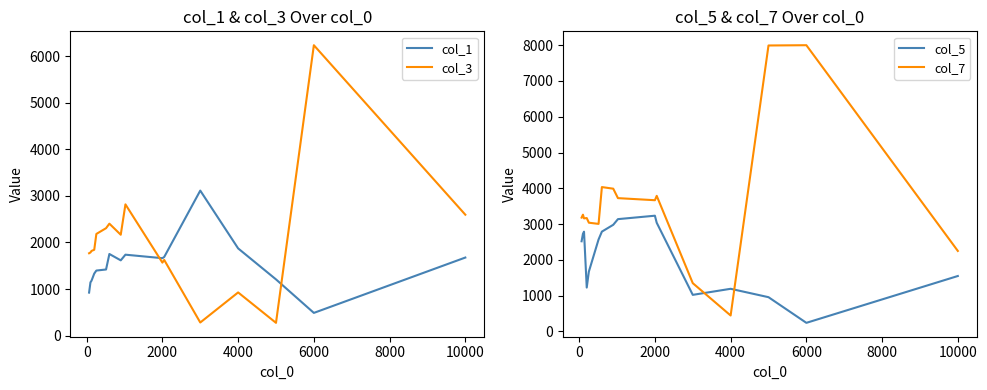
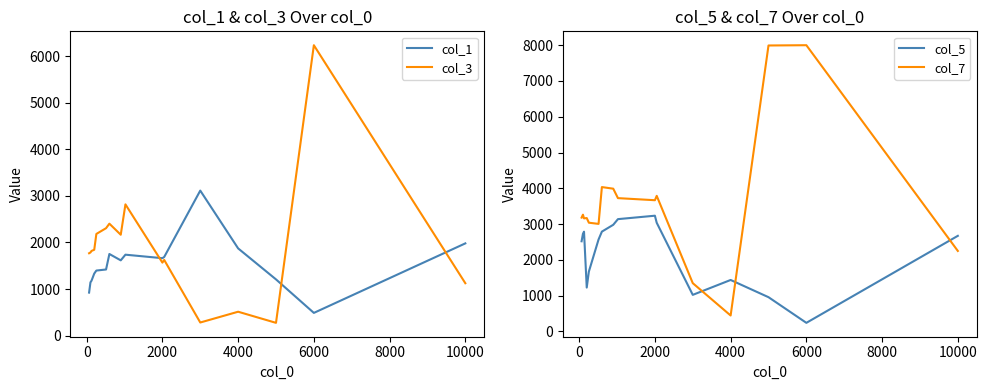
  {
    "col_1 & col_3 Over col_0": {
      "col_1": {
        "4000": 1900,
        "6000": 500,
-       "10000": 1700
+       "10000": 2000
      },
      "col_3": {
        "2000": 1600,
-       "4000": 900,
+       "4000": 500,
        "6000": 6200,
-       "10000": 2600
+       "10000": 1100
      }
    },
    "col_5 & col_7 Over col_0": {
      "col_5": {
        "2000": 3200,
-       "4000": 1200,
+       "4000": 1400,
        "6000": 200,
-       "10000": 1500
+       "10000": 2700
      },
      "col_7": {
        "2000": 3700,
        "4000": 400,
        "6000": 8000,
        "10000": 2200
      }
    }
  }
